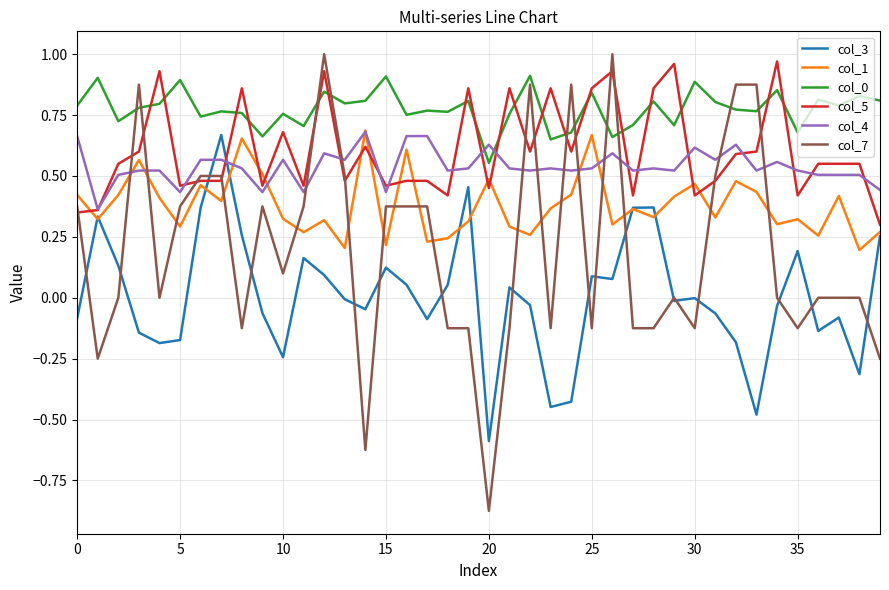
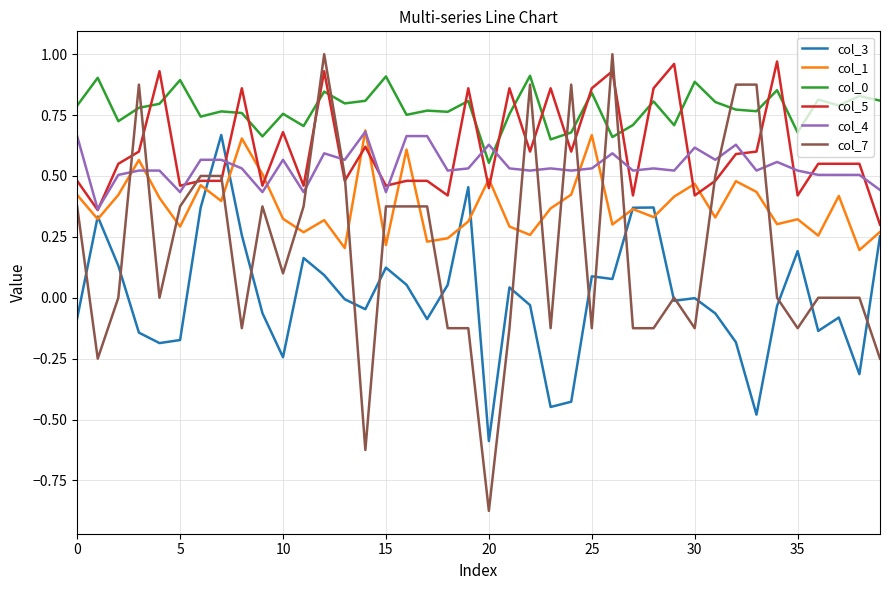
  {
    "col_3": {
      "0": -0.08,
      "5": -0.17,
      "10": -0.24,
      "15": 0.12,
      "20": -0.59,
      "25": 0.09,
      "30": 0.00,
      "35": 0.19
    },
    "col_1": {
      "0": 0.42,
      "5": 0.29,
      "10": 0.32,
      "15": 0.22,
      "20": 0.49,
      "25": 0.67,
      "30": 0.47,
      "35": 0.32
    },
    "col_0": {
      "0": 0.79,
      "5": 0.89,
      "10": 0.76,
      "15": 0.91,
      "20": 0.55,
      "25": 0.84,
      "30": 0.89
    },
    "col_5": {
-     "0": 0.35,
+     "0": 0.48,
      "5": 0.46,
      "10": 0.68,
      "15": 0.46,
      "20": 0.45,
      "25": 0.86,
      "30": 0.42,
      "35": 0.42
    },
    "col_4": {
      "0": 0.66,
      "5": 0.43,
      "10": 0.57,
      "15": 0.43,
      "20": 0.63,
      "25": 0.53,
      "30": 0.62,
      "35": 0.52
    },
    "col_7": {
      "0": 0.38,
      "5": 0.38,
      "10": 0.10,
      "15": 0.38,
      "20": -0.88,
      "25": -0.13,
      "30": -0.13,
      "35": -0.13
    }
  }
